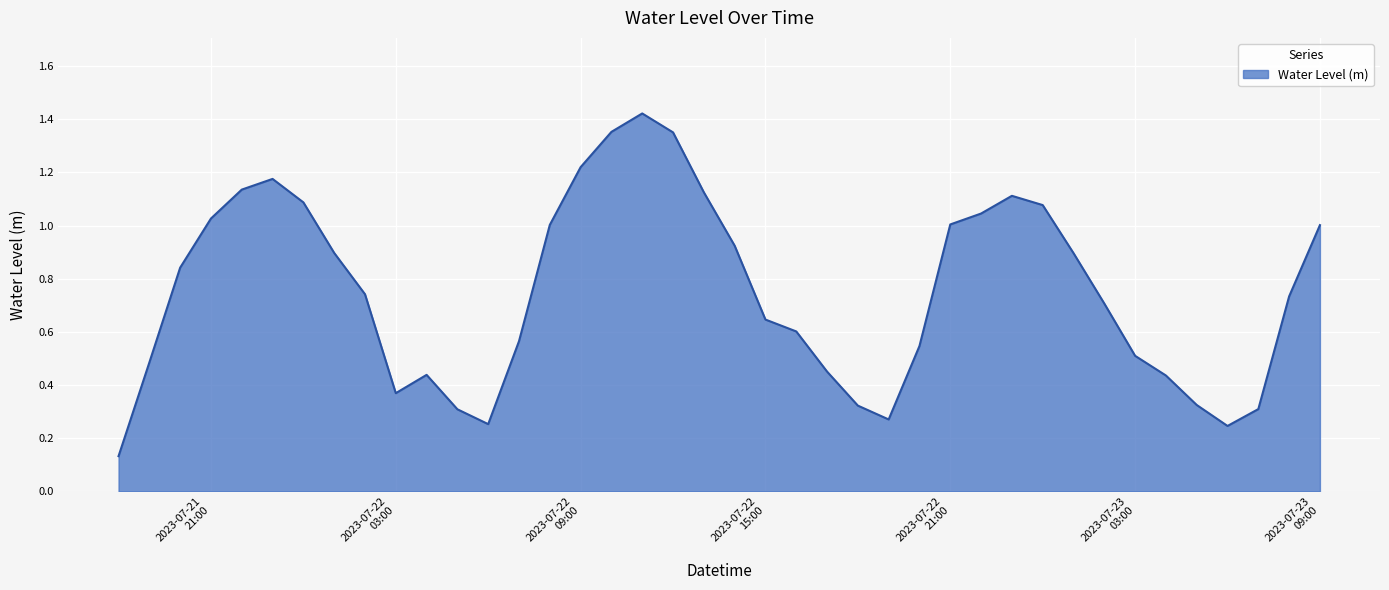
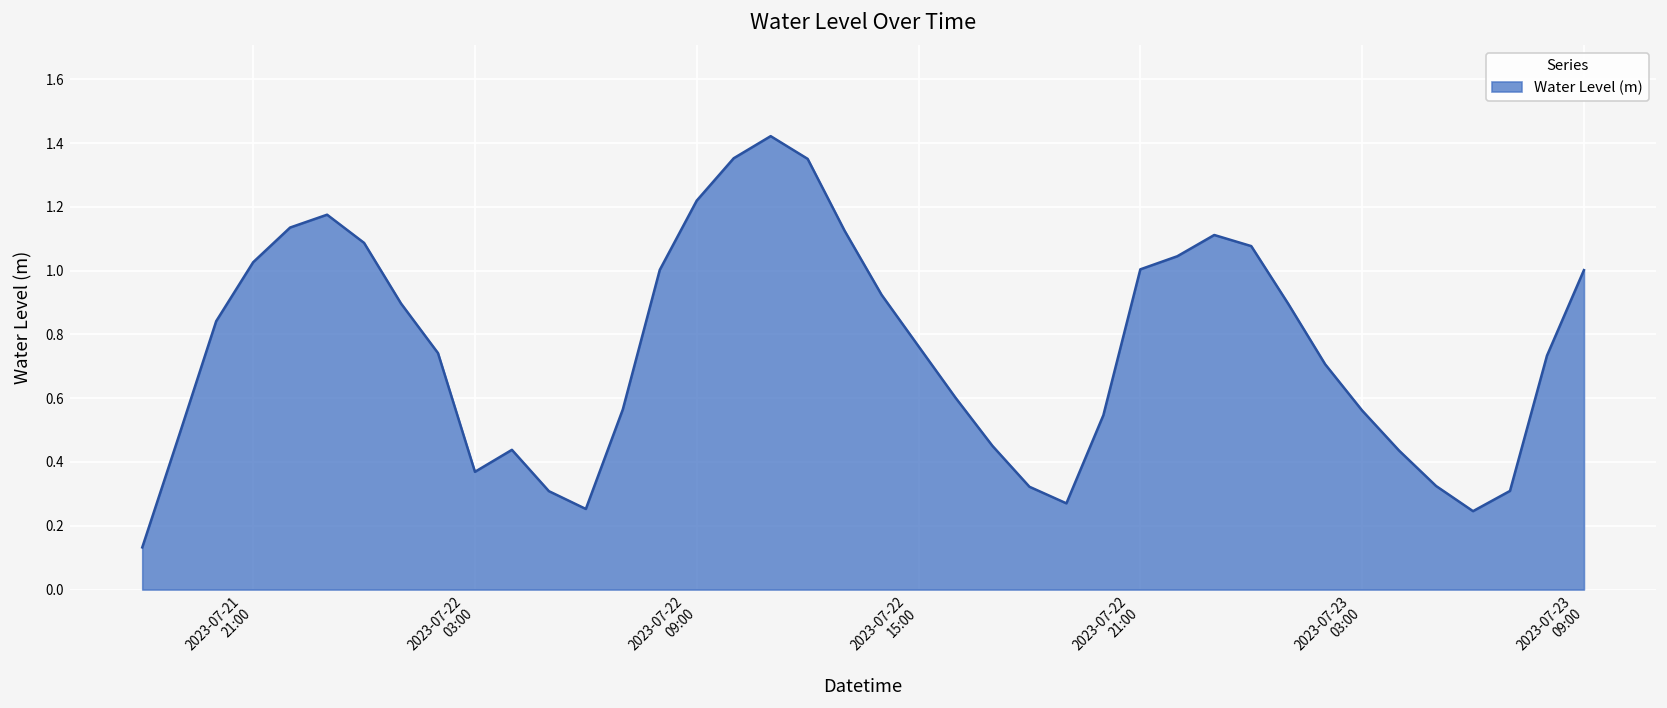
  {
    "2023-07-21 21:00": 1.03,
    "2023-07-22 03:00": 0.37,
    "2023-07-22 09:00": 1.22,
-   "2023-07-22 15:00": 0.65,
+   "2023-07-22 15:00": 0.76,
    "2023-07-22 21:00": 1.00,
-   "2023-07-23 03:00": 0.51,
+   "2023-07-23 03:00": 0.56,
    "2023-07-23 09:00": 1.00
  }
